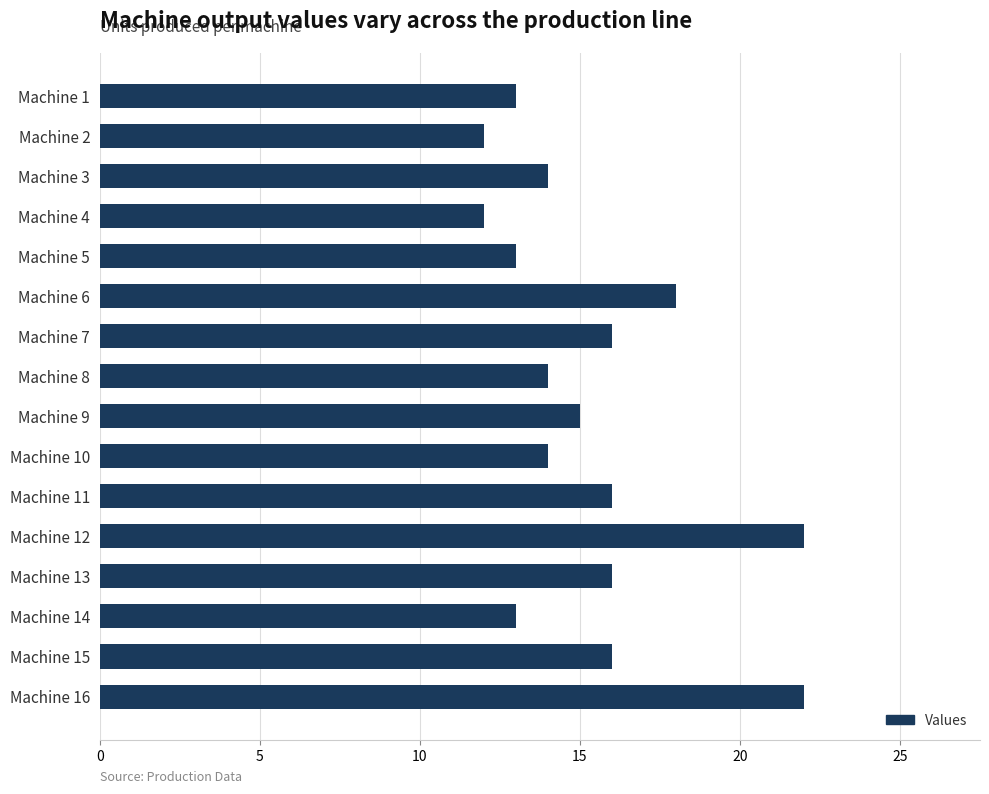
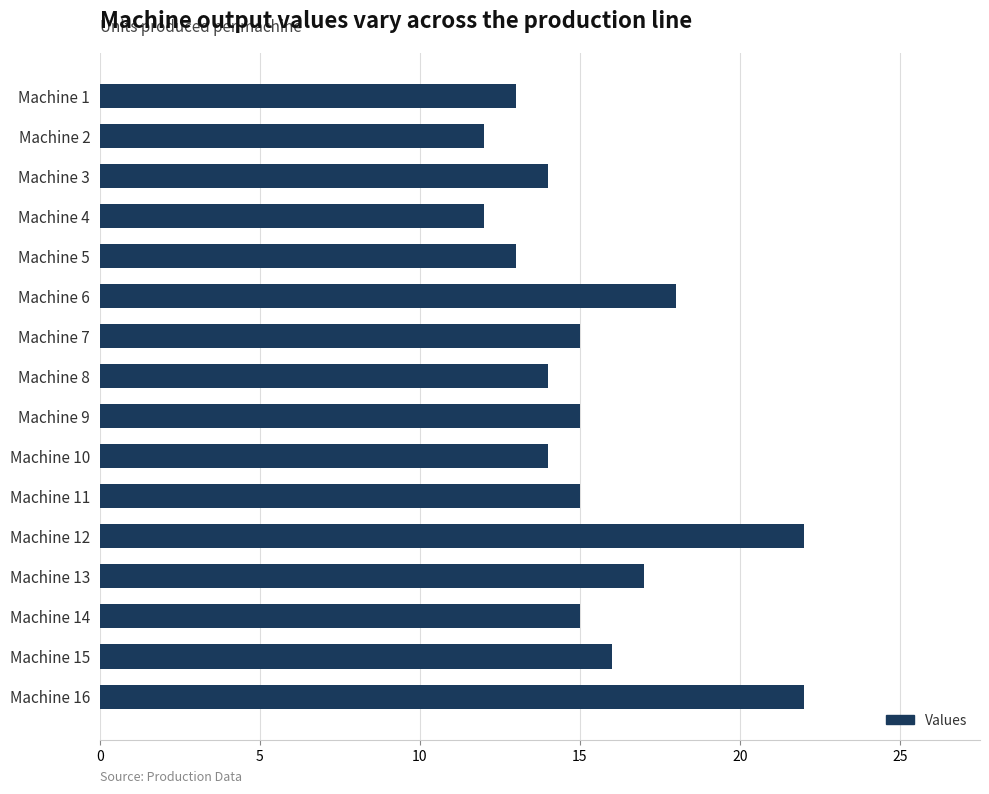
  {
    "Machine 1": 13,
    "Machine 2": 12,
    "Machine 3": 14,
    "Machine 4": 12,
    "Machine 5": 13,
    "Machine 6": 18,
-   "Machine 7": 16,
+   "Machine 7": 15,
    "Machine 8": 14,
    "Machine 9": 15,
    "Machine 10": 14,
-   "Machine 11": 16,
+   "Machine 11": 15,
    "Machine 12": 22,
-   "Machine 13": 16,
-   "Machine 14": 13,
+   "Machine 13": 17,
+   "Machine 14": 15,
    "Machine 15": 16,
    "Machine 16": 22
  }
